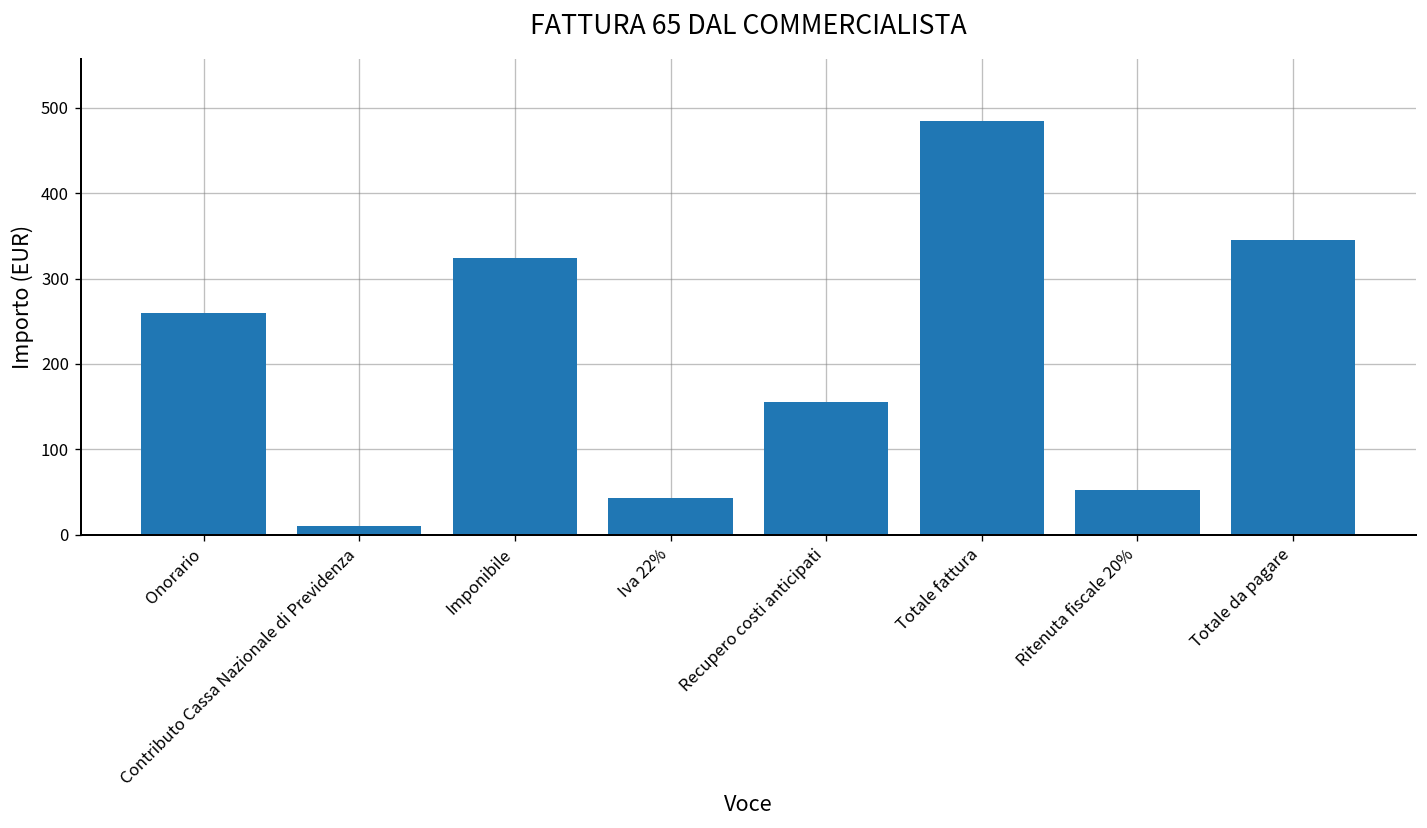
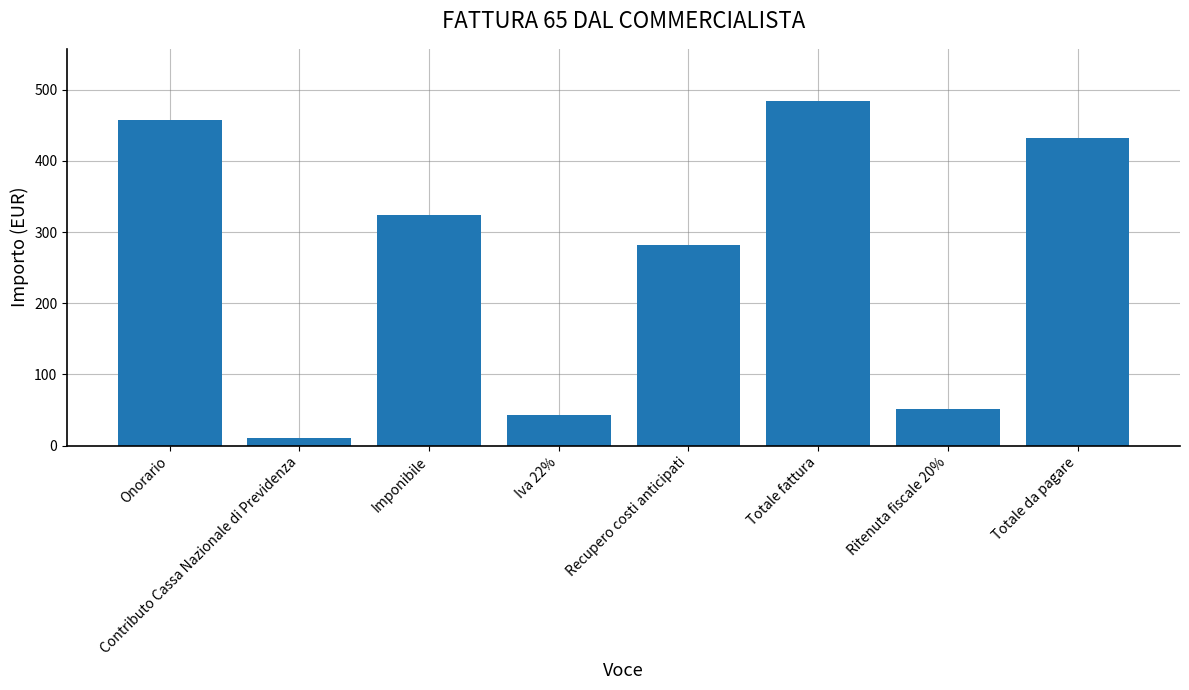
  {
-   "Onorario": 260,
+   "Onorario": 460,
    "Contributo Cassa Nazionale di Previdenza": 10,
    "Imponibile": 320,
    "Iva 22%": 40,
-   "Recupero costi anticipati": 160,
+   "Recupero costi anticipati": 280,
    "Totale fattura": 480,
    "Ritenuta fiscale 20%": 50,
-   "Totale da pagare": 350
+   "Totale da pagare": 430
  }
